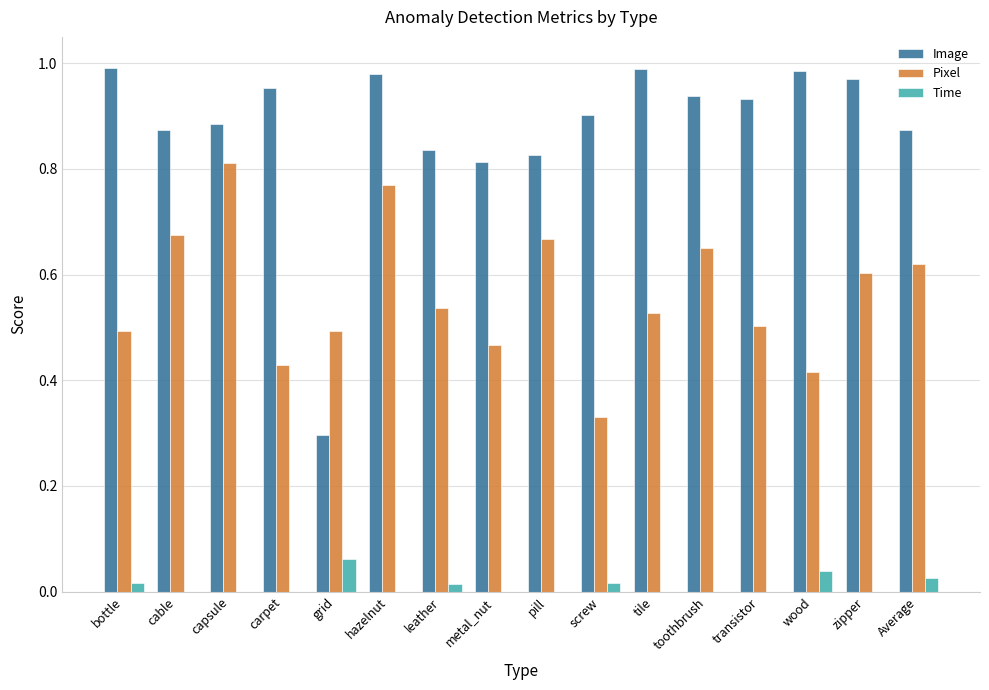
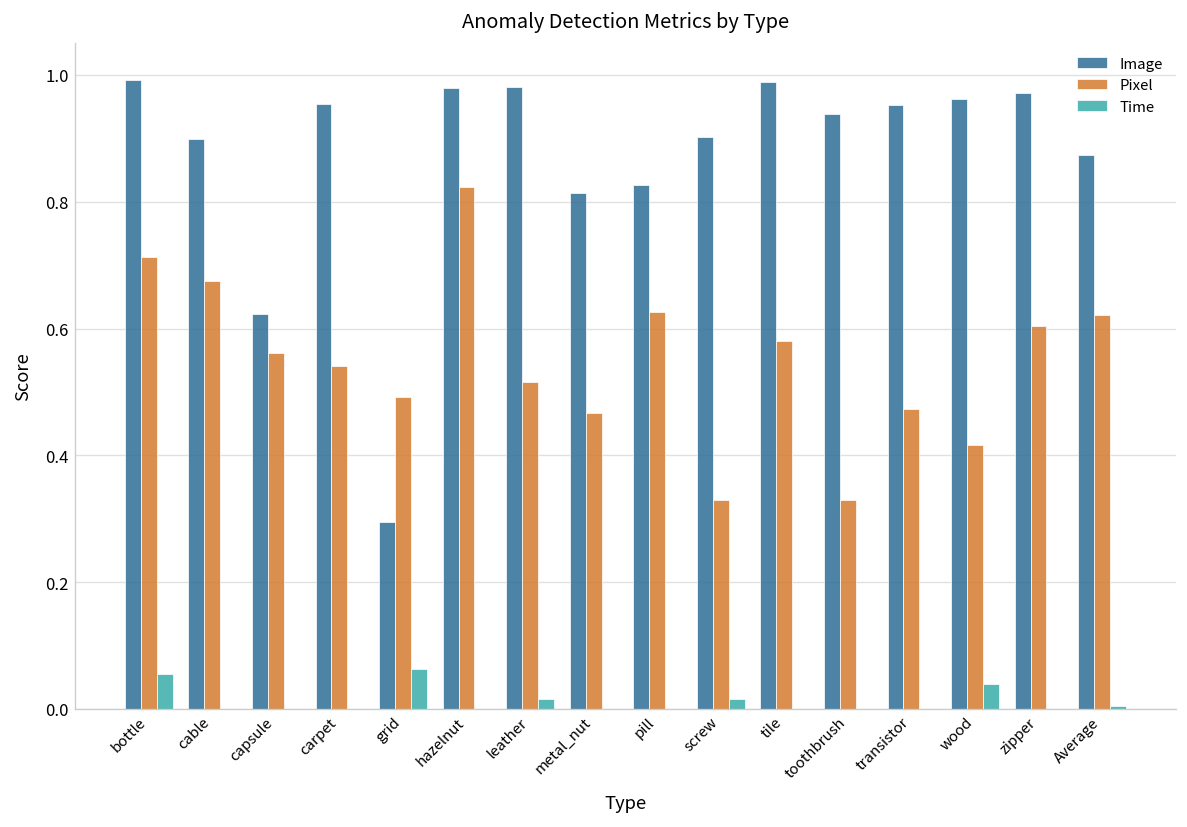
  {
    "Image": {
      "bottle": 0.99,
-     "cable": 0.87,
-     "capsule": 0.89,
+     "cable": 0.90,
+     "capsule": 0.62,
      "carpet": 0.95,
      "grid": 0.30,
      "hazelnut": 0.98,
-     "leather": 0.84,
+     "leather": 0.98,
      "metal_nut": 0.81,
      "pill": 0.83,
      "screw": 0.90,
      "tile": 0.99,
      "toothbrush": 0.94,
-     "transistor": 0.93,
-     "wood": 0.99,
+     "transistor": 0.95,
+     "wood": 0.96,
      "zipper": 0.97,
      "Average": 0.87
    },
    "Pixel": {
-     "bottle": 0.49,
+     "bottle": 0.71,
      "cable": 0.68,
-     "capsule": 0.81,
-     "carpet": 0.43,
+     "capsule": 0.56,
+     "carpet": 0.54,
      "grid": 0.49,
-     "hazelnut": 0.77,
-     "leather": 0.54,
+     "hazelnut": 0.82,
+     "leather": 0.52,
      "metal_nut": 0.47,
-     "pill": 0.67,
+     "pill": 0.63,
      "screw": 0.33,
-     "tile": 0.53,
-     "toothbrush": 0.65,
-     "transistor": 0.50,
+     "tile": 0.58,
+     "toothbrush": 0.33,
+     "transistor": 0.47,
      "wood": 0.42,
      "zipper": 0.60,
      "Average": 0.62
    },
    "Time": {
-     "bottle": 0.02,
+     "bottle": 0.06,
      "cable": 0.00,
      "capsule": 0.00,
      "carpet": 0.00,
      "grid": 0.06,
      "hazelnut": 0.00,
      "leather": 0.01,
      "metal_nut": 0.00,
      "pill": 0.00,
      "screw": 0.02,
      "tile": 0.00,
      "toothbrush": 0.00,
      "transistor": 0.00,
      "wood": 0.04,
      "zipper": 0.00,
-     "Average": 0.03
+     "Average": 0.01
    }
  }
